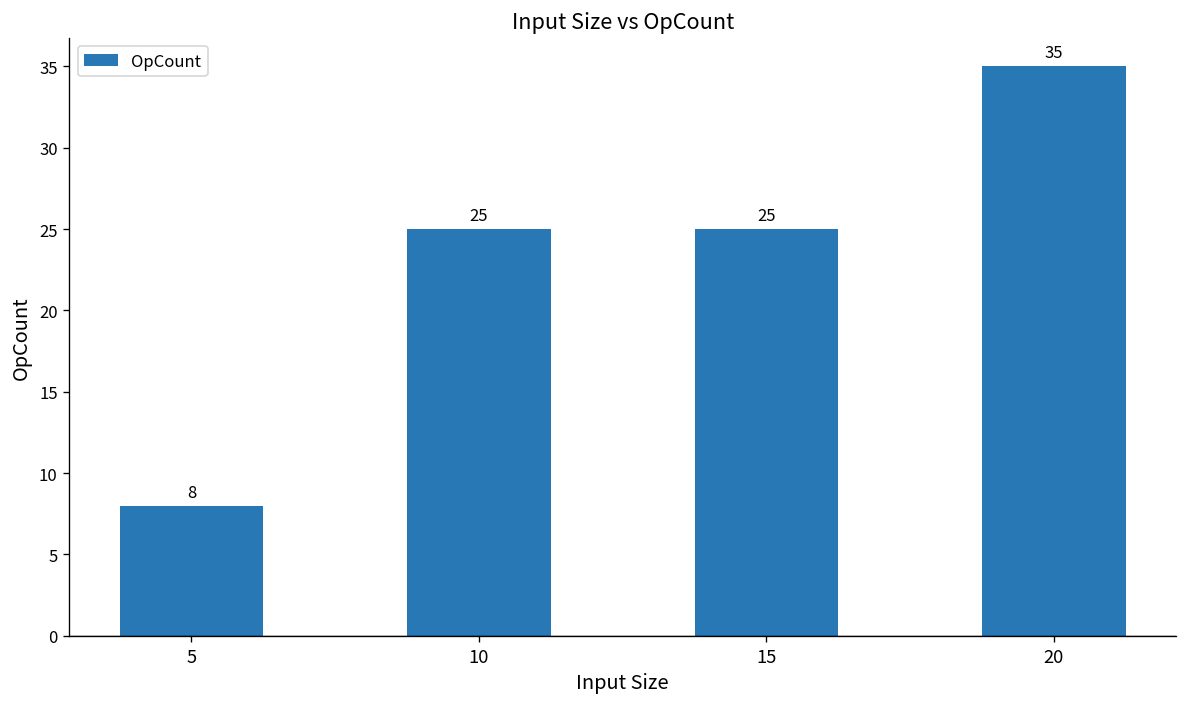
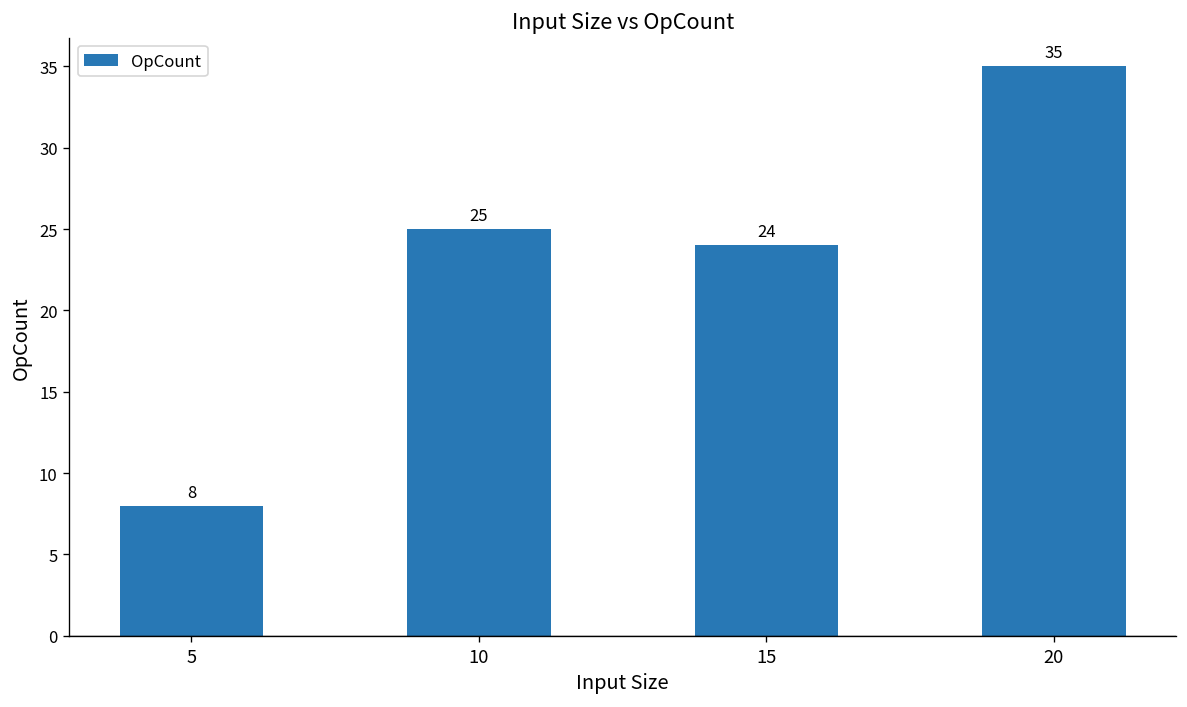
  {
    "5": 8,
    "10": 25,
-   "15": 25,
+   "15": 24,
    "20": 35
  }
